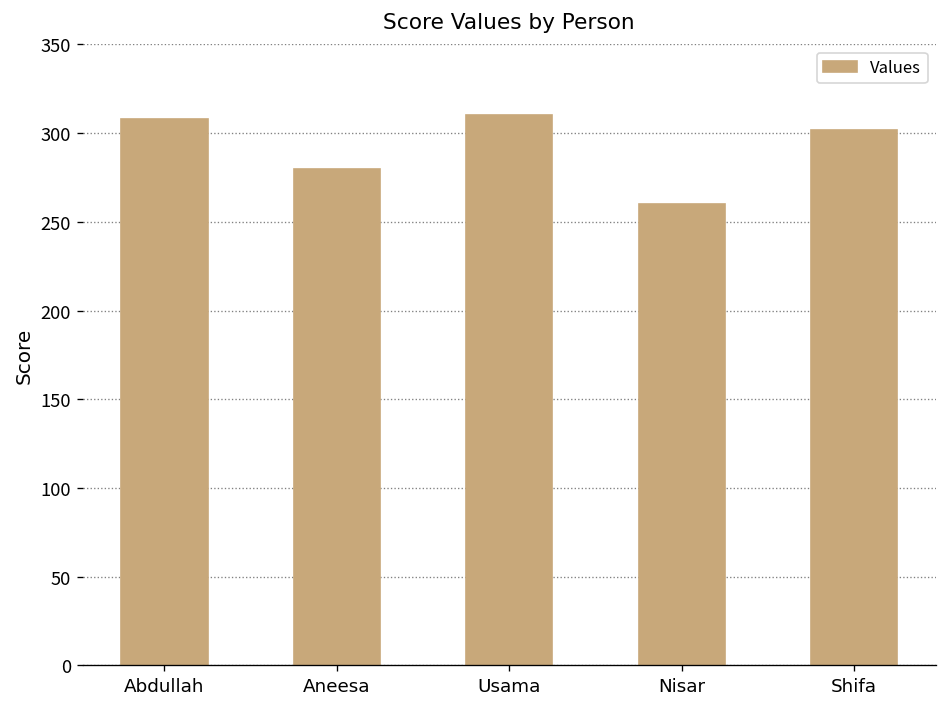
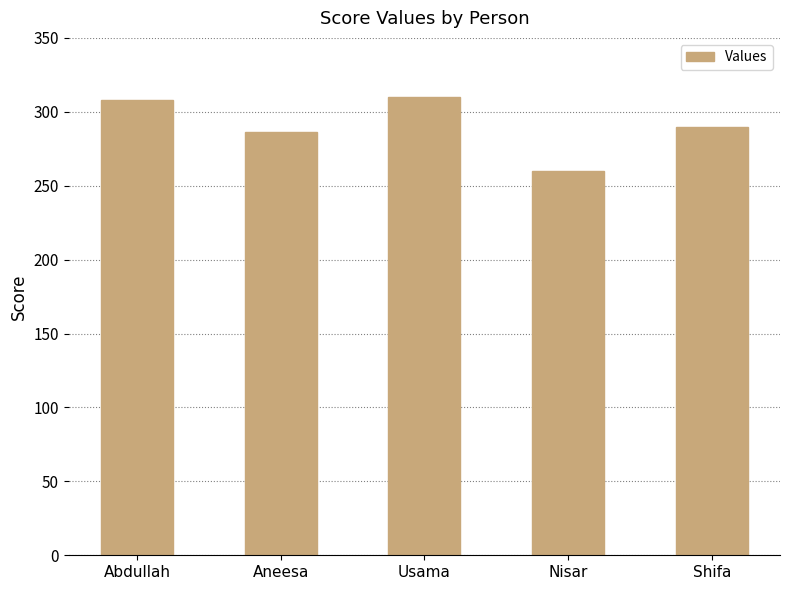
  {
    "Abdullah": 308,
-   "Aneesa": 280,
+   "Aneesa": 286,
    "Usama": 310,
    "Nisar": 260,
-   "Shifa": 302
+   "Shifa": 290
  }
